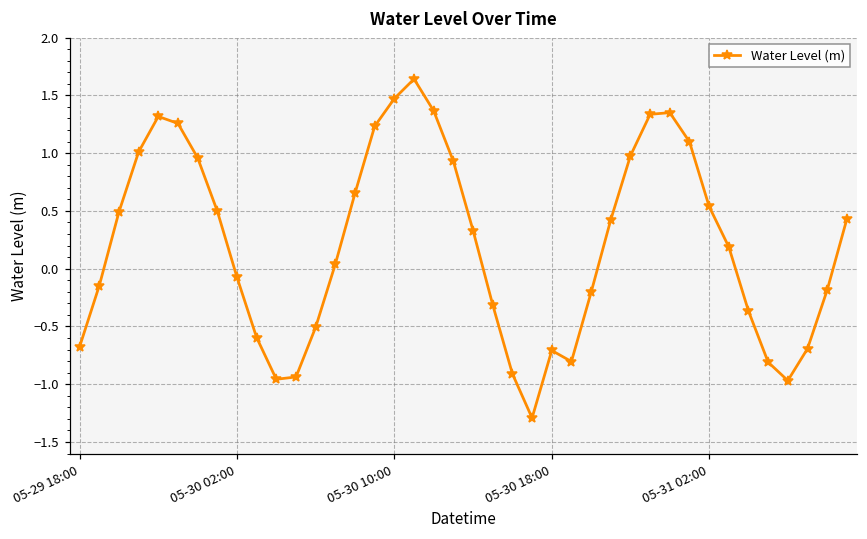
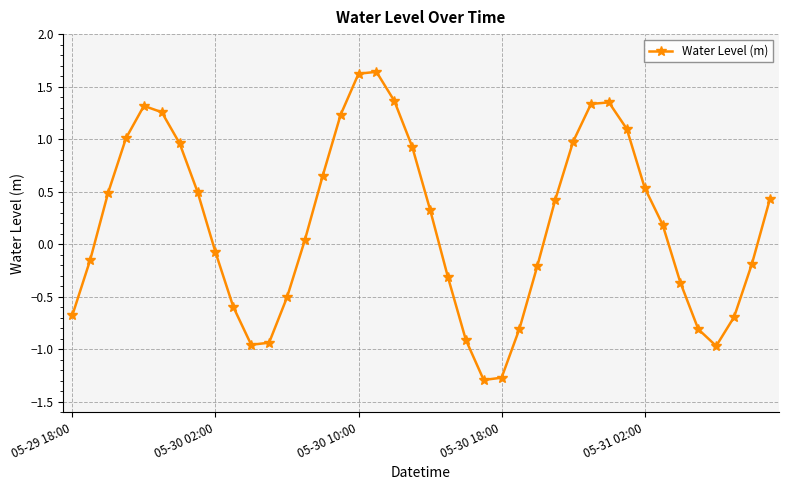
  {
    "05-29 18:00": -0.68,
    "05-30 02:00": -0.07,
-   "05-30 10:00": 1.47,
-   "05-30 18:00": -0.71,
+   "05-30 10:00": 1.62,
+   "05-30 18:00": -1.27,
    "05-31 02:00": 0.54
  }
